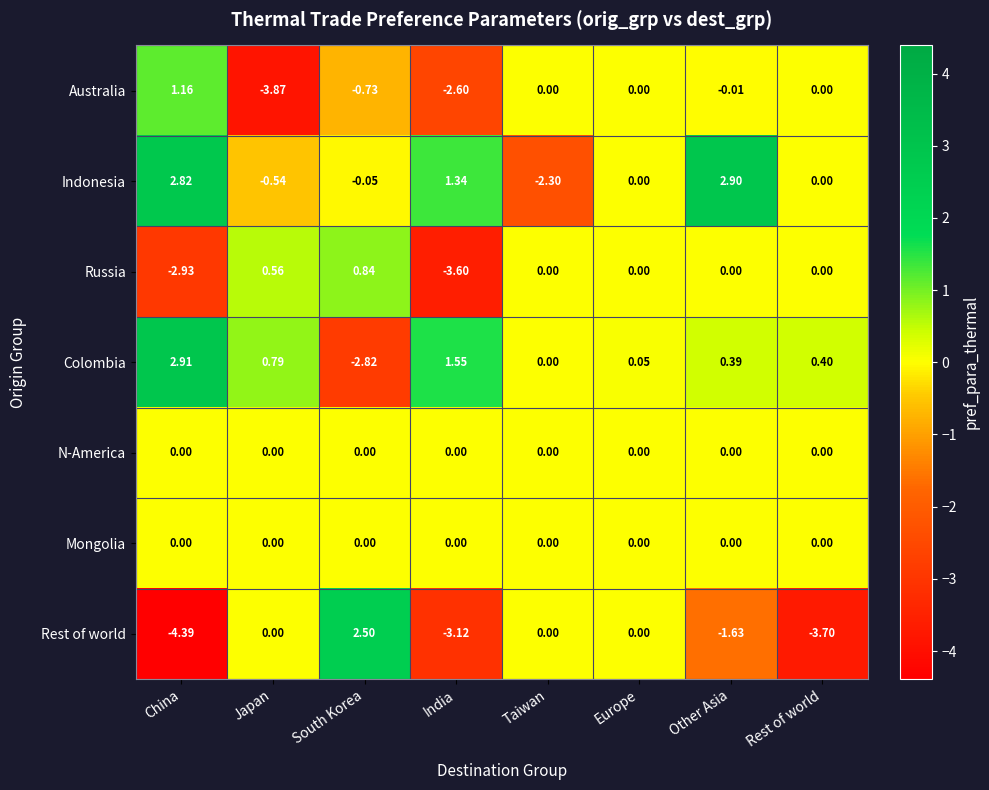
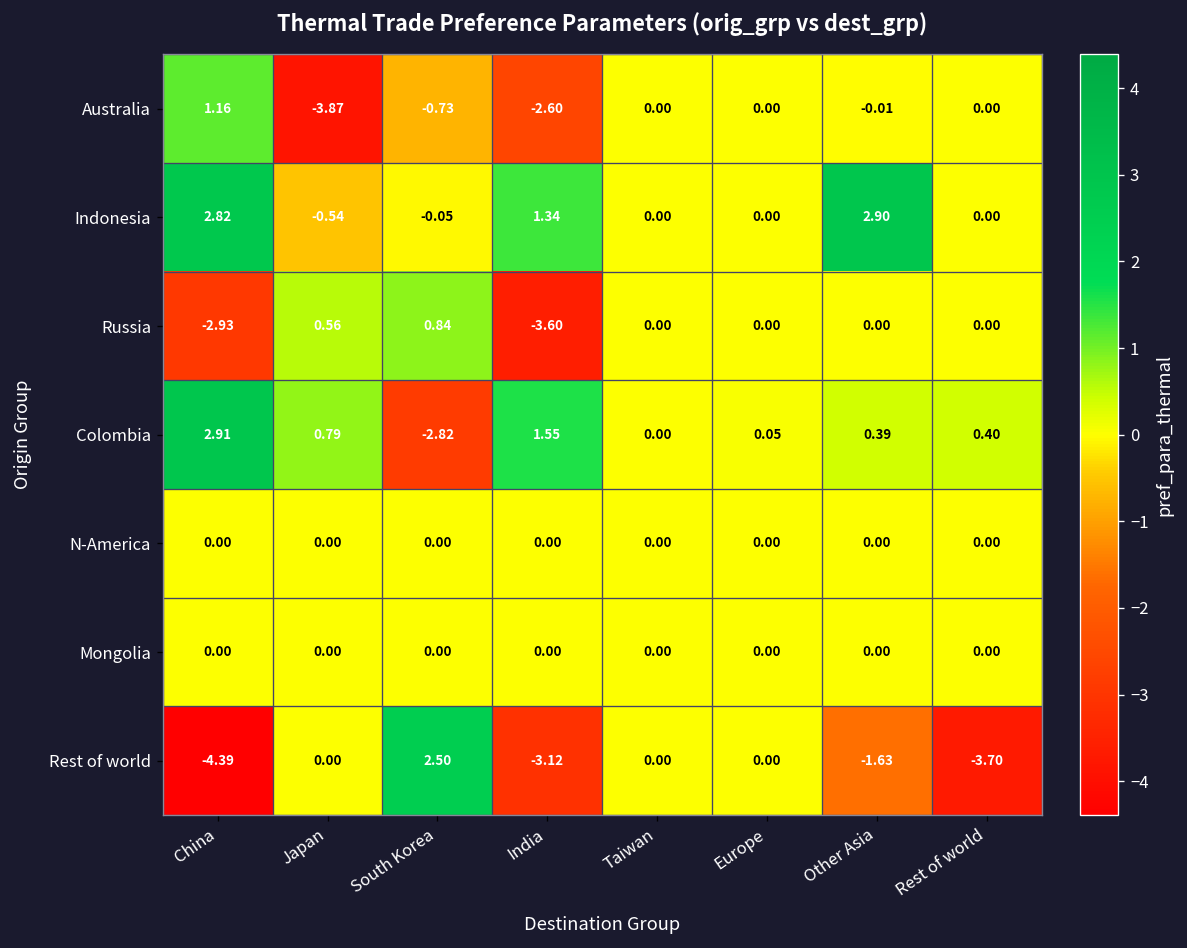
  {
    "Australia": {
      "China": 1.16,
      "Japan": -3.87,
      "South Korea": -0.73,
      "India": -2.60,
      "Taiwan": 0.00,
      "Europe": 0.00,
      "Other Asia": -0.01,
      "Rest of world": 0.00
    },
    "Indonesia": {
      "China": 2.82,
      "Japan": -0.54,
      "South Korea": -0.05,
      "India": 1.34,
-     "Taiwan": -2.30,
+     "Taiwan": 0.00,
      "Europe": 0.00,
      "Other Asia": 2.90,
      "Rest of world": 0.00
    },
    "Russia": {
      "China": -2.93,
      "Japan": 0.56,
      "South Korea": 0.84,
      "India": -3.60,
      "Taiwan": 0.00,
      "Europe": 0.00,
      "Other Asia": 0.00,
      "Rest of world": 0.00
    },
    "Colombia": {
      "China": 2.91,
      "Japan": 0.79,
      "South Korea": -2.82,
      "India": 1.55,
      "Taiwan": 0.00,
      "Europe": 0.05,
      "Other Asia": 0.39,
      "Rest of world": 0.40
    },
    "N-America": {
      "China": 0.00,
      "Japan": 0.00,
      "South Korea": 0.00,
      "India": 0.00,
      "Taiwan": 0.00,
      "Europe": 0.00,
      "Other Asia": 0.00,
      "Rest of world": 0.00
    },
    "Mongolia": {
      "China": 0.00,
      "Japan": 0.00,
      "South Korea": 0.00,
      "India": 0.00,
      "Taiwan": 0.00,
      "Europe": 0.00,
      "Other Asia": 0.00,
      "Rest of world": 0.00
    },
    "Rest of world": {
      "China": -4.39,
      "Japan": 0.00,
      "South Korea": 2.50,
      "India": -3.12,
      "Taiwan": 0.00,
      "Europe": 0.00,
      "Other Asia": -1.63,
      "Rest of world": -3.70
    }
  }
